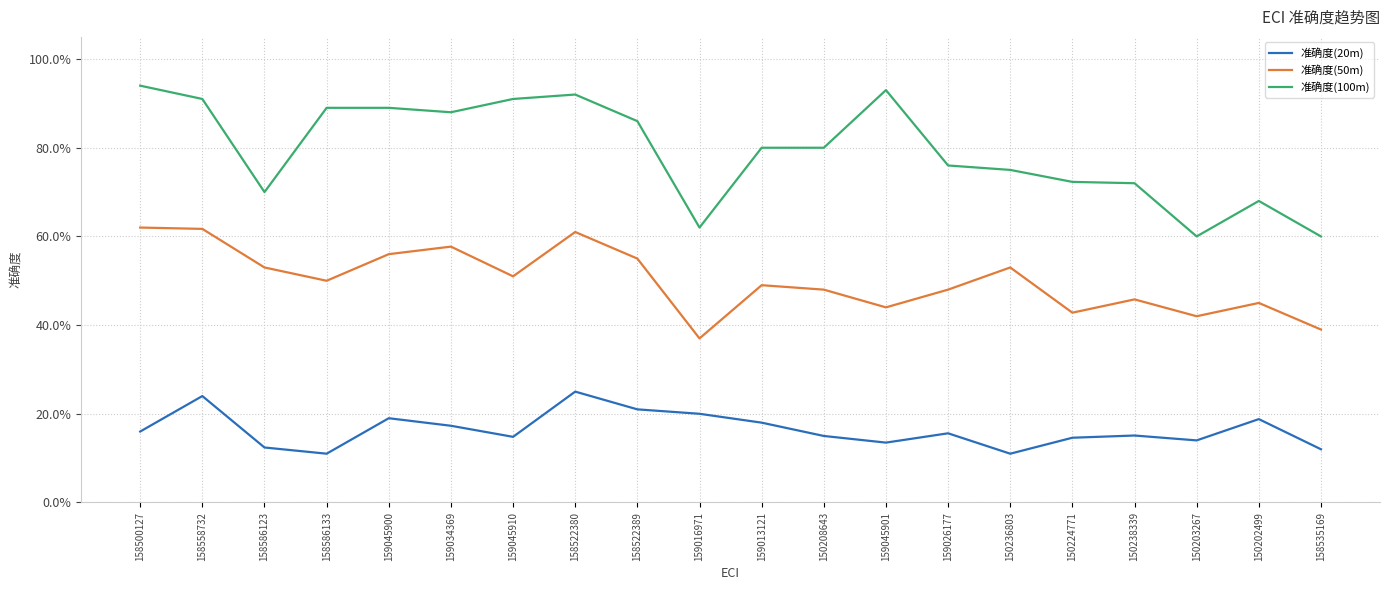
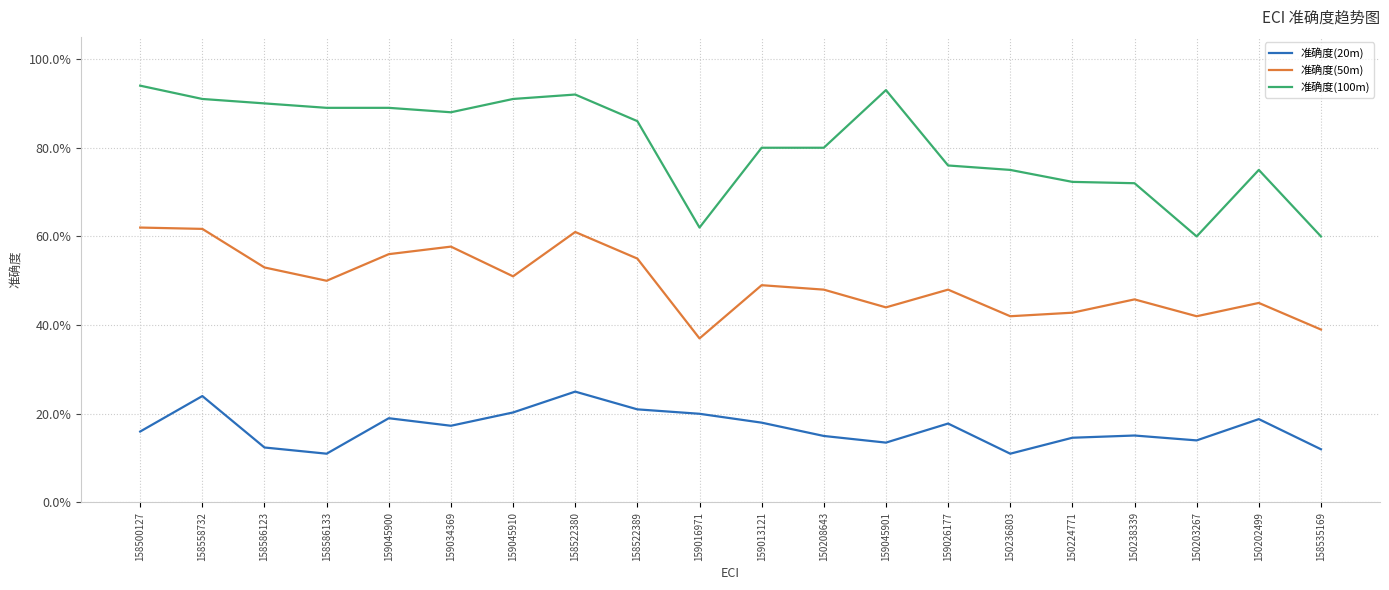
  {
    "准确度(20m)": {
      "158500127": "16%",
      "158558732": "24%",
      "158586123": "12%",
      "158586133": "11%",
      "159045900": "19%",
      "159034369": "17%",
-     "159045910": "15%",
+     "159045910": "20%",
      "158522380": "25%",
      "158522389": "21%",
      "159016971": "20%",
      "159013121": "18%",
      "150208643": "15%",
      "159045901": "14%",
-     "159026177": "16%",
+     "159026177": "18%",
      "150236803": "11%",
      "150224771": "15%",
      "150238339": "15%",
      "150203267": "14%",
      "150202499": "19%",
      "158535169": "12%"
    },
    "准确度(50m)": {
      "158500127": "62%",
      "158558732": "62%",
      "158586123": "53%",
      "158586133": "50%",
      "159045900": "56%",
      "159034369": "58%",
      "159045910": "51%",
      "158522380": "61%",
      "158522389": "55%",
      "159016971": "37%",
      "159013121": "49%",
      "150208643": "48%",
      "159045901": "44%",
      "159026177": "48%",
-     "150236803": "53%",
+     "150236803": "42%",
      "150224771": "43%",
      "150238339": "46%",
      "150203267": "42%",
      "150202499": "45%",
      "158535169": "39%"
    },
    "准确度(100m)": {
      "158500127": "94%",
      "158558732": "91%",
-     "158586123": "70%",
+     "158586123": "90%",
      "158586133": "89%",
      "159045900": "89%",
      "159034369": "88%",
      "159045910": "91%",
      "158522380": "92%",
      "158522389": "86%",
      "159016971": "62%",
      "159013121": "80%",
      "150208643": "80%",
      "159045901": "93%",
      "159026177": "76%",
      "150236803": "75%",
      "150224771": "72%",
      "150238339": "72%",
      "150203267": "60%",
-     "150202499": "68%",
+     "150202499": "75%",
      "158535169": "60%"
    }
  }
